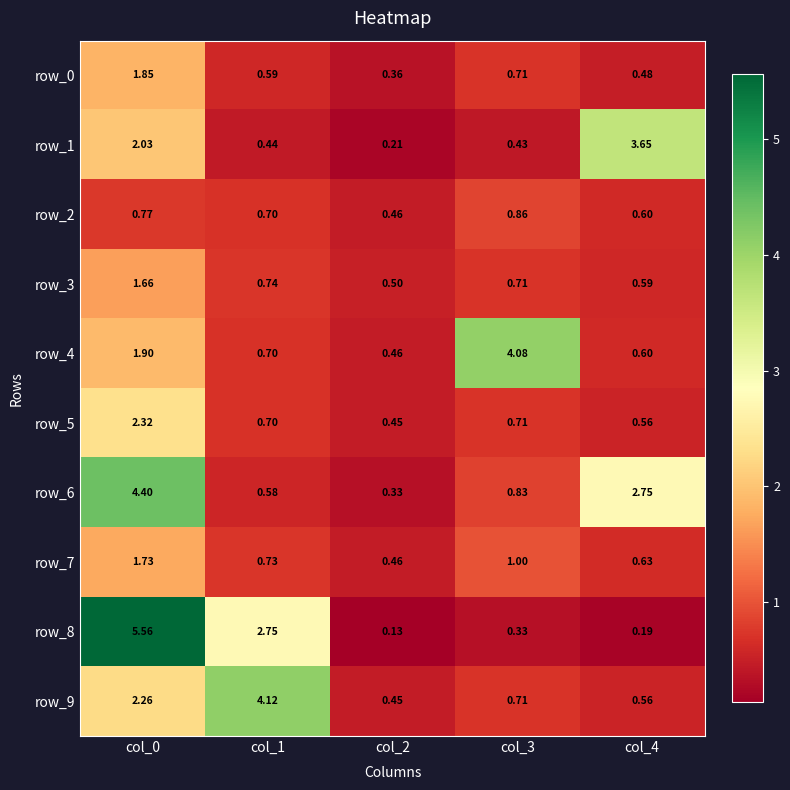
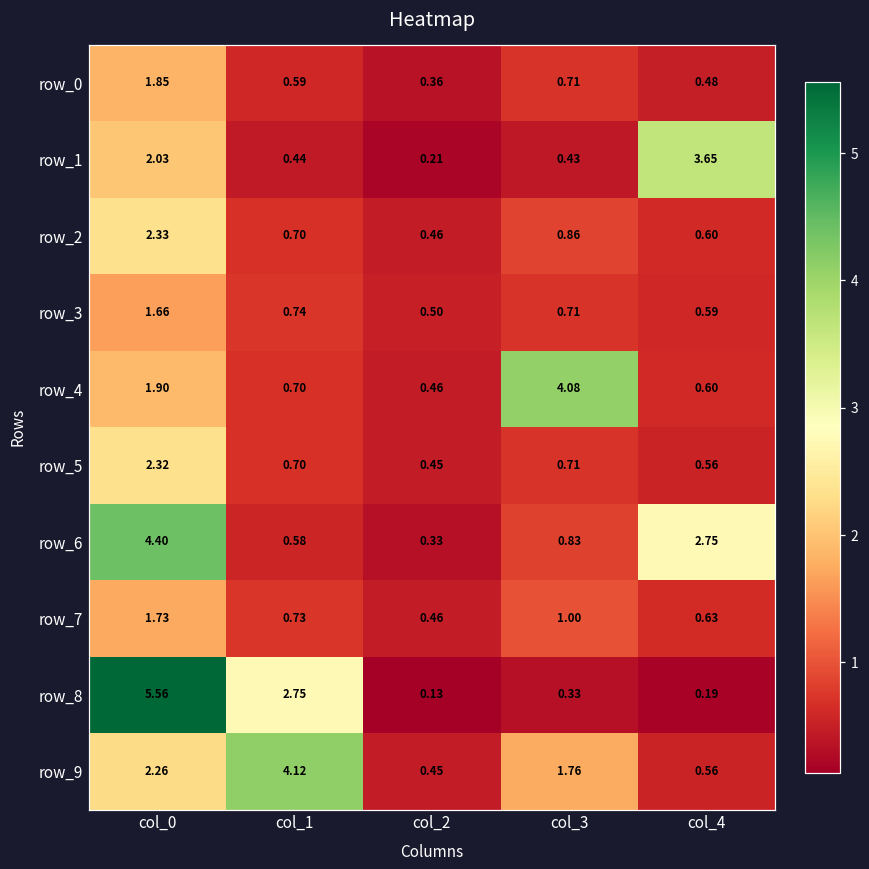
  {
    "row_0": {
      "col_0": 1.85,
      "col_1": 0.59,
      "col_2": 0.36,
      "col_3": 0.71,
      "col_4": 0.48
    },
    "row_1": {
      "col_0": 2.03,
      "col_1": 0.44,
      "col_2": 0.21,
      "col_3": 0.43,
      "col_4": 3.65
    },
    "row_2": {
-     "col_0": 0.77,
+     "col_0": 2.33,
      "col_1": 0.70,
      "col_2": 0.46,
      "col_3": 0.86,
      "col_4": 0.60
    },
    "row_3": {
      "col_0": 1.66,
      "col_1": 0.74,
      "col_2": 0.50,
      "col_3": 0.71,
      "col_4": 0.59
    },
    "row_4": {
      "col_0": 1.90,
      "col_1": 0.70,
      "col_2": 0.46,
      "col_3": 4.08,
      "col_4": 0.60
    },
    "row_5": {
      "col_0": 2.32,
      "col_1": 0.70,
      "col_2": 0.45,
      "col_3": 0.71,
      "col_4": 0.56
    },
    "row_6": {
      "col_0": 4.40,
      "col_1": 0.58,
      "col_2": 0.33,
      "col_3": 0.83,
      "col_4": 2.75
    },
    "row_7": {
      "col_0": 1.73,
      "col_1": 0.73,
      "col_2": 0.46,
      "col_3": 1.00,
      "col_4": 0.63
    },
    "row_8": {
      "col_0": 5.56,
      "col_1": 2.75,
      "col_2": 0.13,
      "col_3": 0.33,
      "col_4": 0.19
    },
    "row_9": {
      "col_0": 2.26,
      "col_1": 4.12,
      "col_2": 0.45,
-     "col_3": 0.71,
+     "col_3": 1.76,
      "col_4": 0.56
    }
  }
